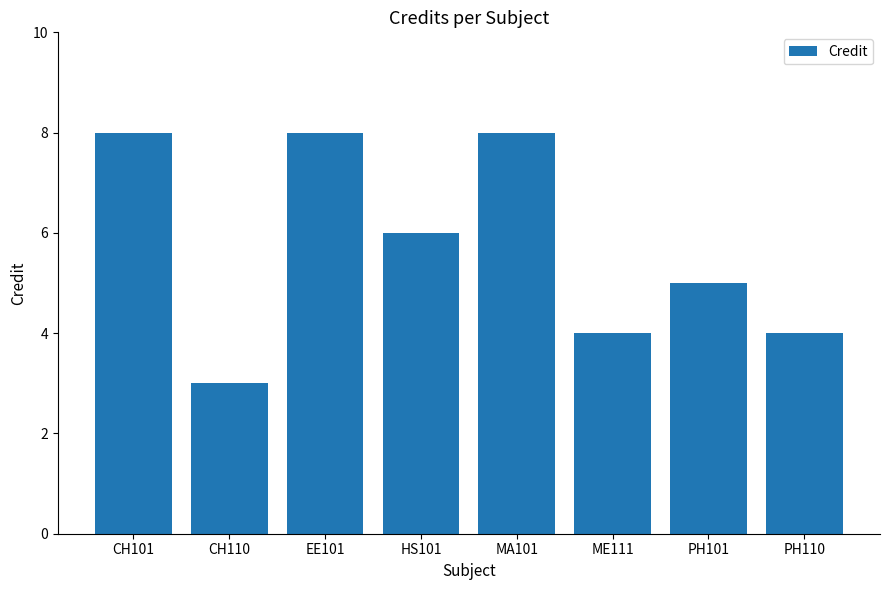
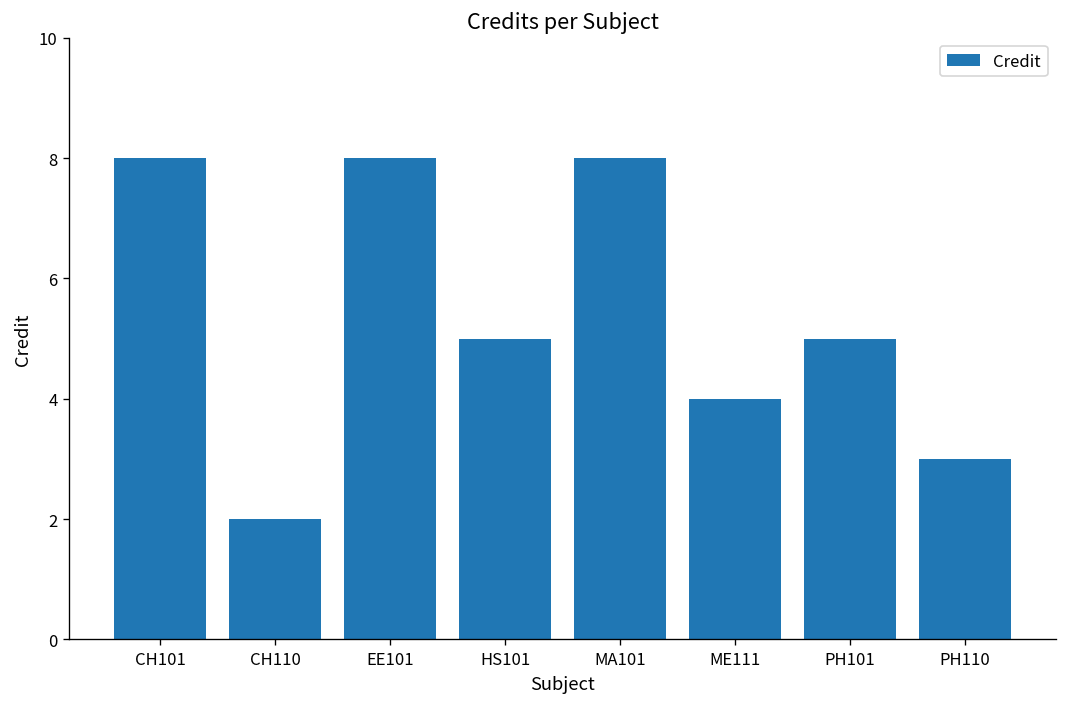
  {
    "CH101": 8,
-   "CH110": 3,
+   "CH110": 2,
    "EE101": 8,
-   "HS101": 6,
+   "HS101": 5,
    "MA101": 8,
    "ME111": 4,
    "PH101": 5,
-   "PH110": 4
+   "PH110": 3
  }
